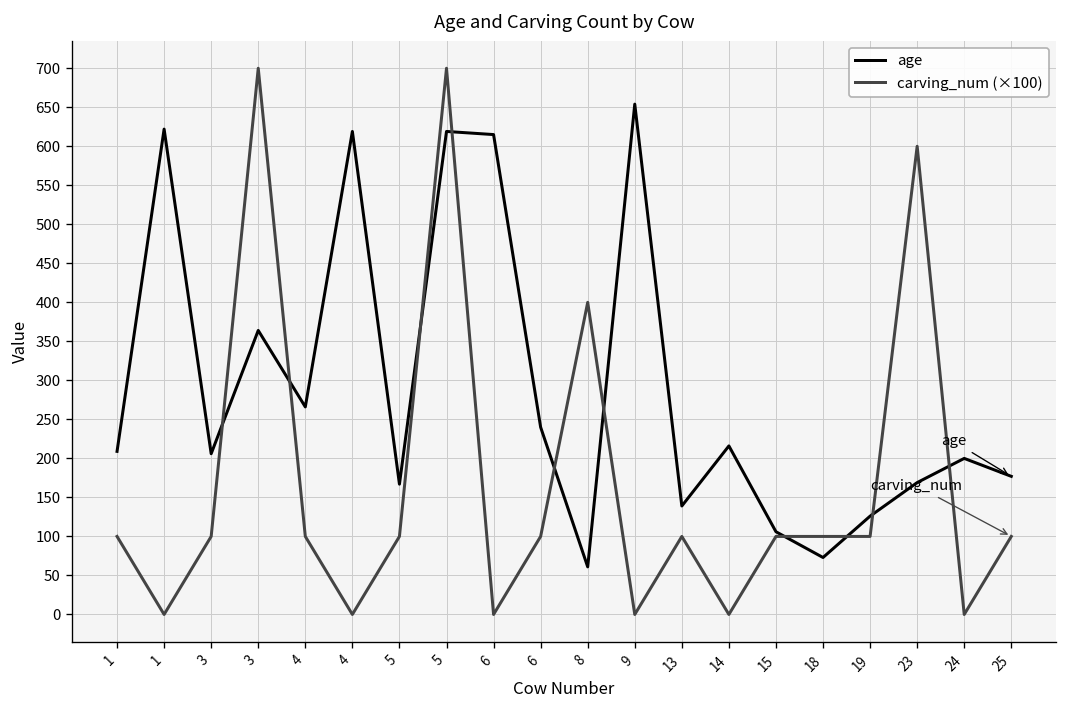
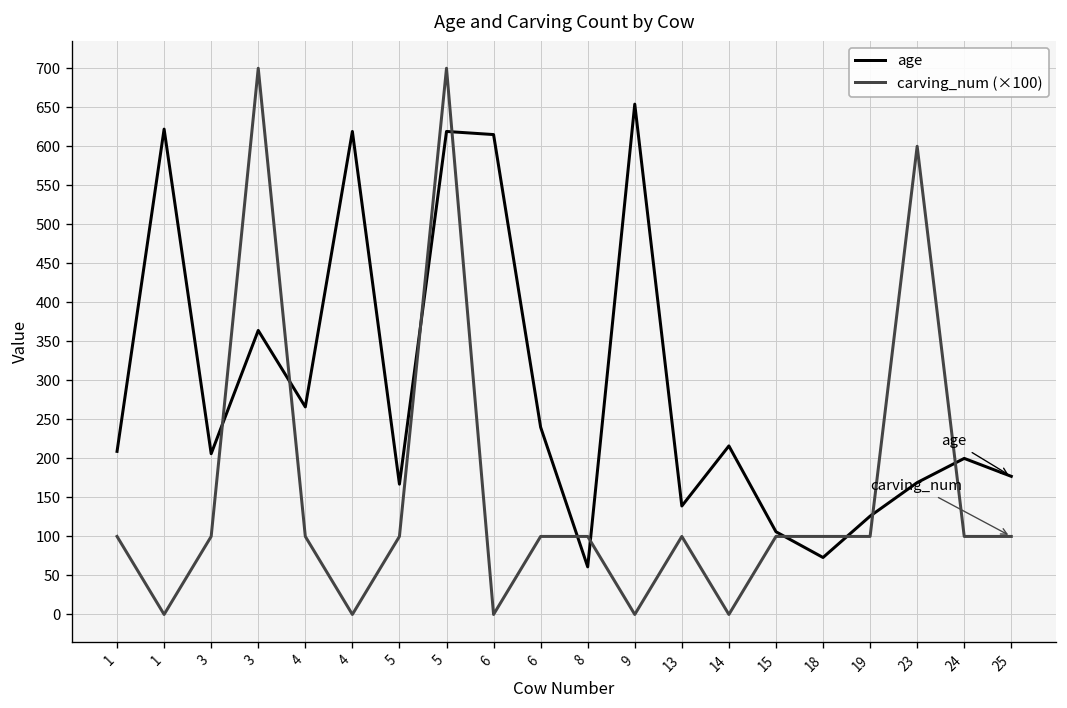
  {
    "age": {
      "8": 60,
      "9": 650,
      "13": 140,
      "14": 220,
      "15": 110,
      "18": 70,
      "19": 130,
      "23": 170,
      "24": 200,
      "25": 180
    },
    "carving_num (×100)": {
-     "8": 400,
+     "8": 100,
      "9": 0,
      "13": 100,
      "14": 0,
      "15": 100,
      "18": 100,
      "19": 100,
      "23": 600,
-     "24": 0,
+     "24": 100,
      "25": 100
    }
  }
